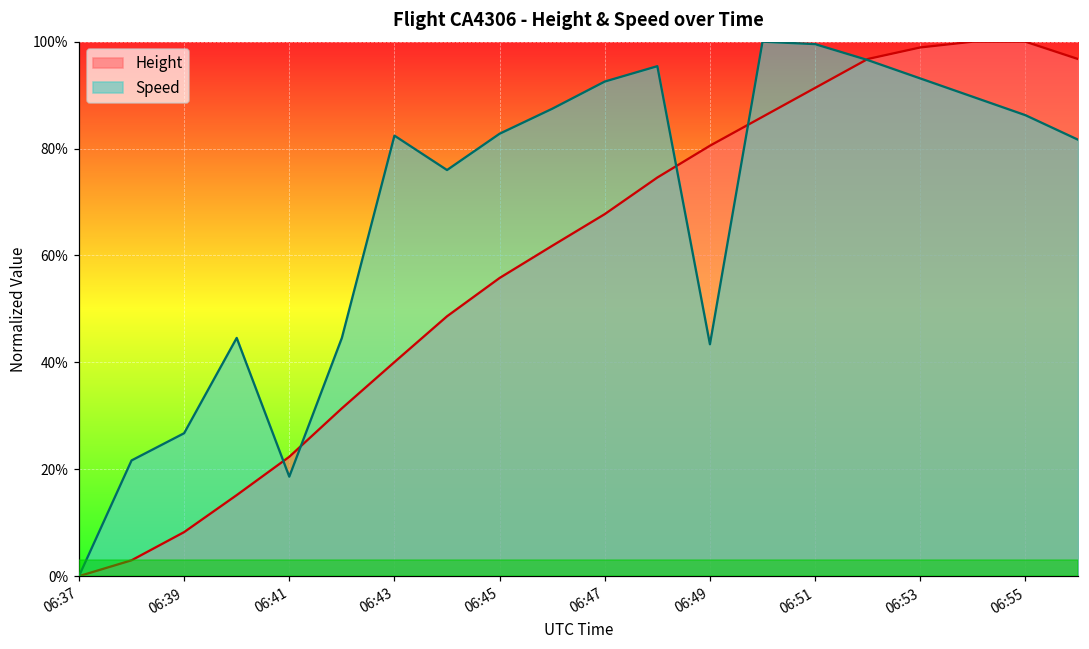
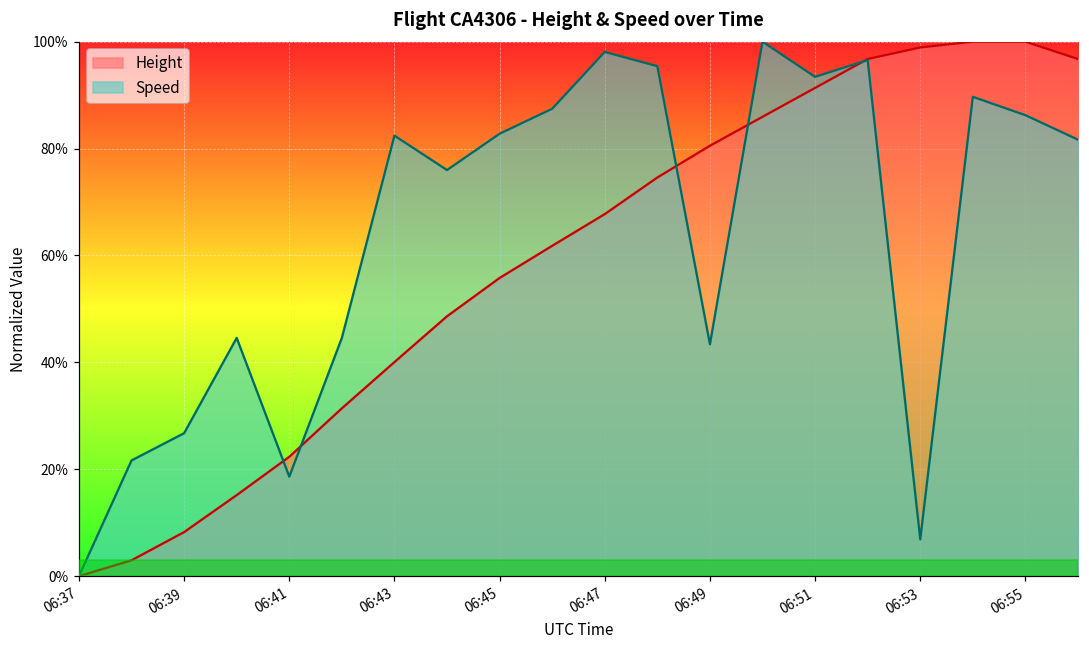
  {
    "Height": {
      "06:39": "8%",
      "06:41": "22%",
      "06:43": "40%",
      "06:45": "56%",
      "06:47": "68%",
      "06:49": "81%",
      "06:51": "91%",
      "06:53": "99%",
      "06:55": "100%"
    },
    "Speed": {
      "06:39": "27%",
      "06:41": "19%",
      "06:43": "82%",
      "06:45": "83%",
-     "06:47": "93%",
+     "06:47": "98%",
      "06:49": "43%",
-     "06:51": "100%",
-     "06:53": "93%",
+     "06:51": "93%",
+     "06:53": "7%",
      "06:55": "86%"
    }
  }
